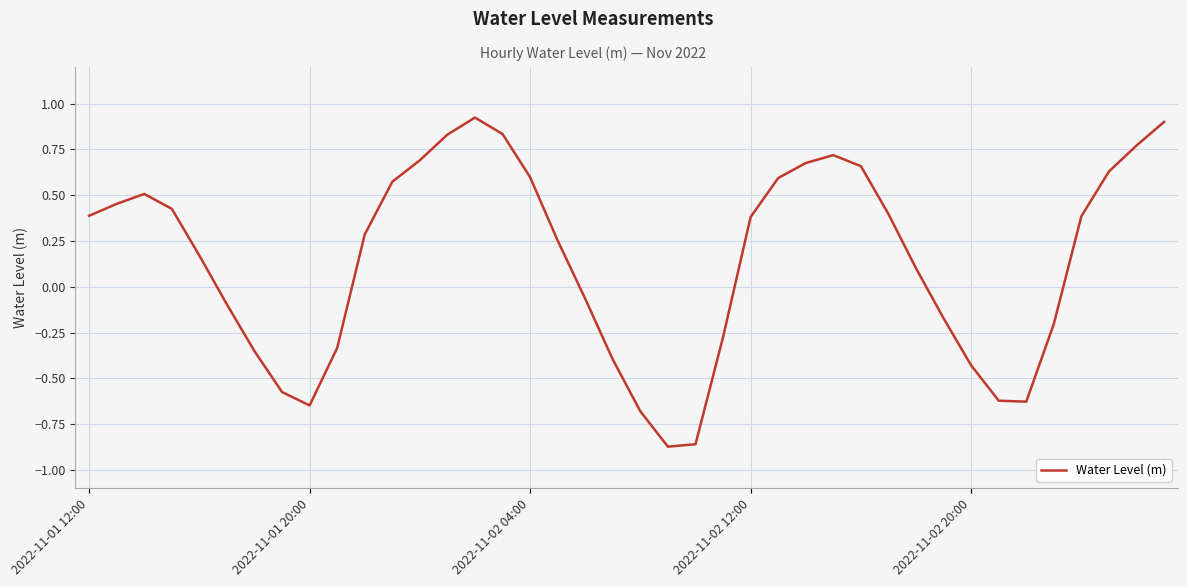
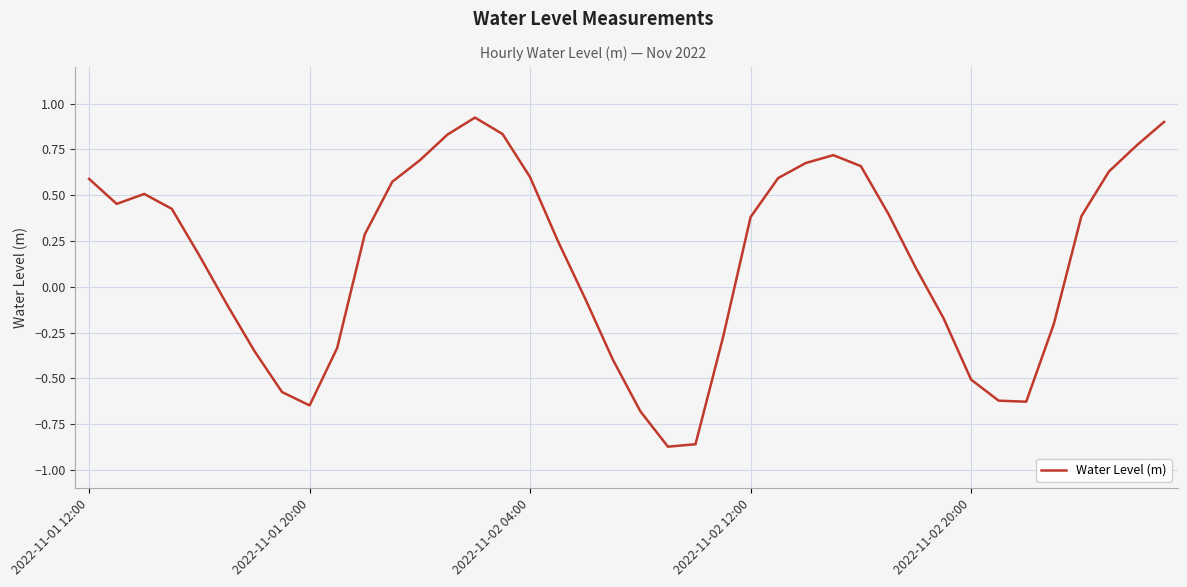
  {
-   "2022-11-01 12:00": 0.39,
+   "2022-11-01 12:00": 0.59,
    "2022-11-01 20:00": -0.65,
    "2022-11-02 04:00": 0.60,
    "2022-11-02 12:00": 0.38,
-   "2022-11-02 20:00": -0.43
+   "2022-11-02 20:00": -0.51
  }
